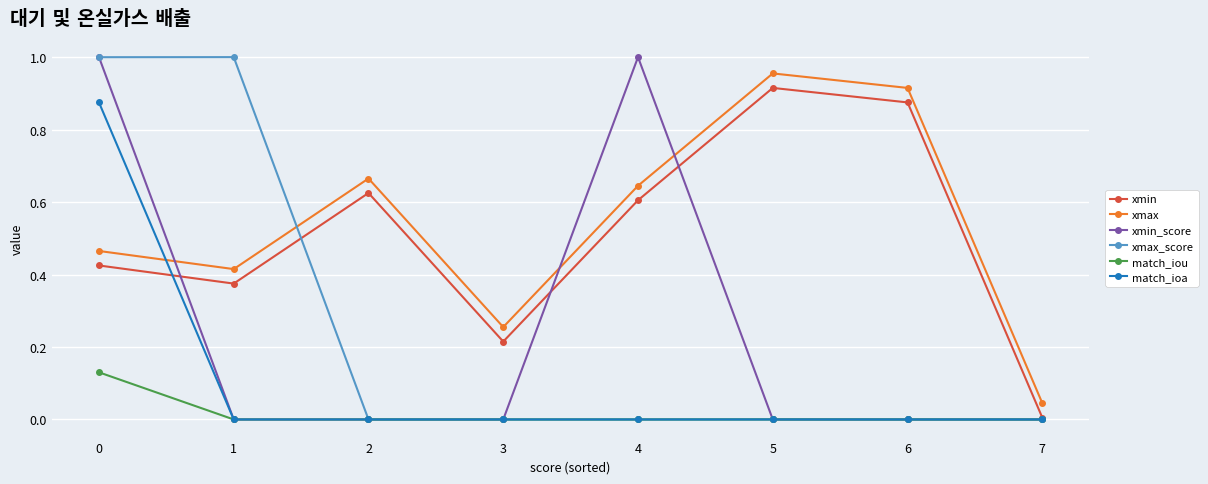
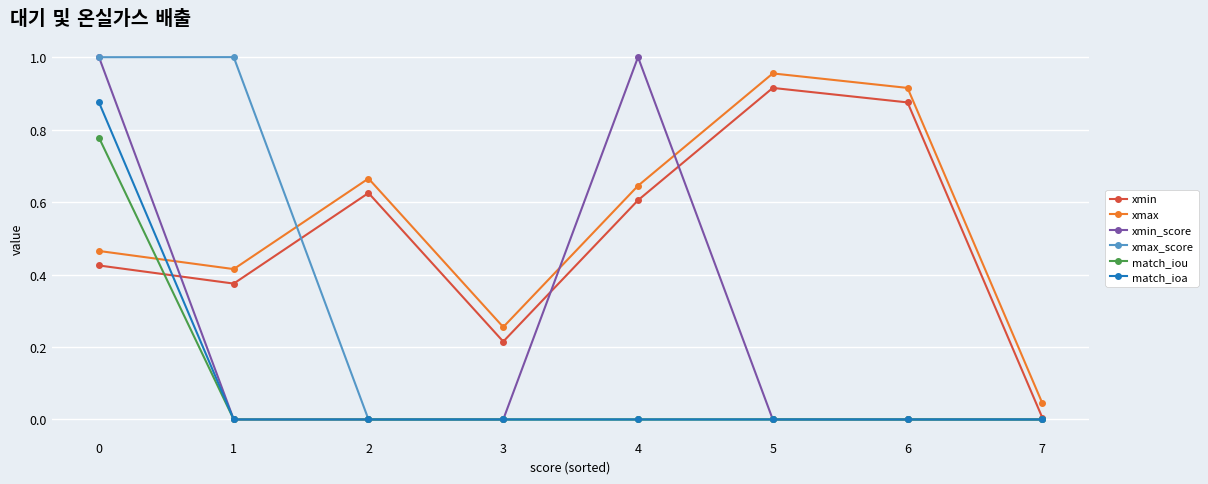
  {
    "xmin_score": {
      "4": 1.00
    },
    "xmax_score": {
      "1": 1.00
    },
    "match_iou": {
-     "0": 0.13
+     "0": 0.78
    },
    "match_ioa": {
      "0": 0.88
    }
  }
